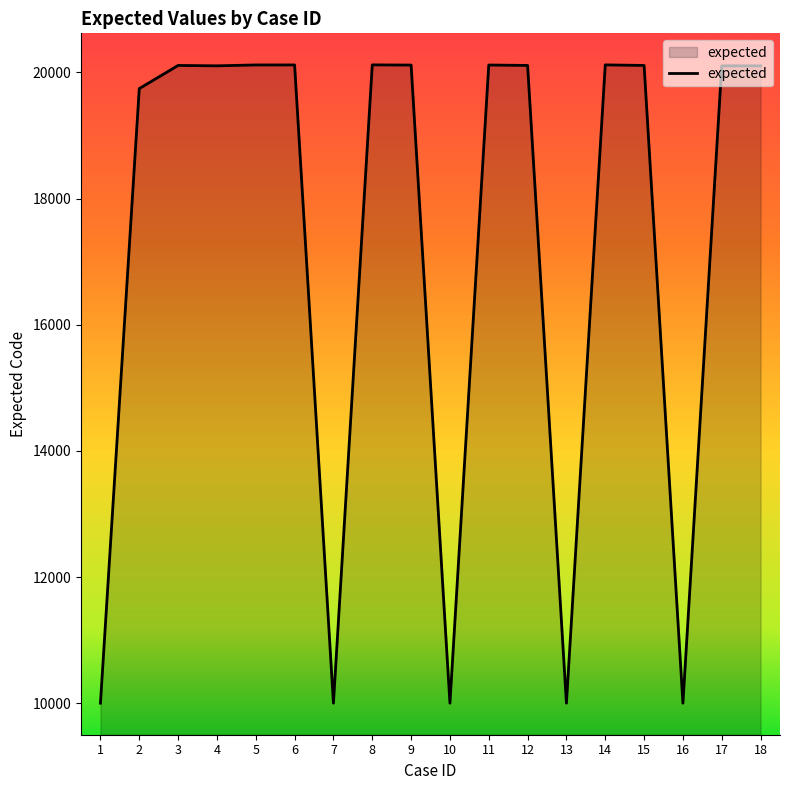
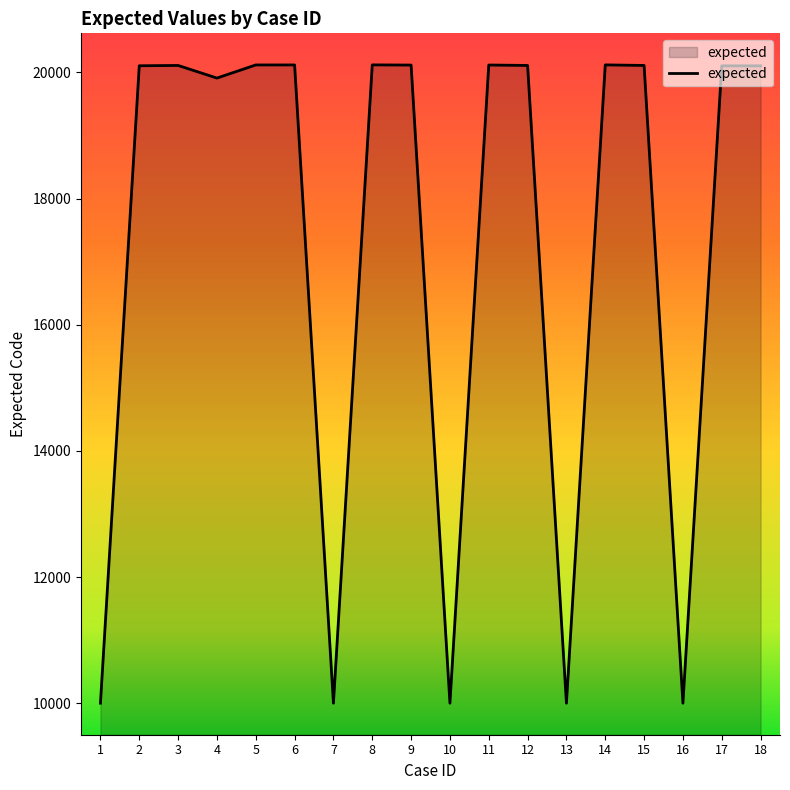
  {
    "1": 10000,
-   "2": 19700,
+   "2": 20100,
    "3": 20100,
-   "4": 20100,
+   "4": 19900,
    "5": 20100,
    "6": 20100,
    "7": 10000,
    "8": 20100,
    "9": 20100,
    "10": 10000,
    "11": 20100,
    "12": 20100,
    "13": 10000,
    "14": 20100,
    "15": 20100,
    "16": 10000
  }
